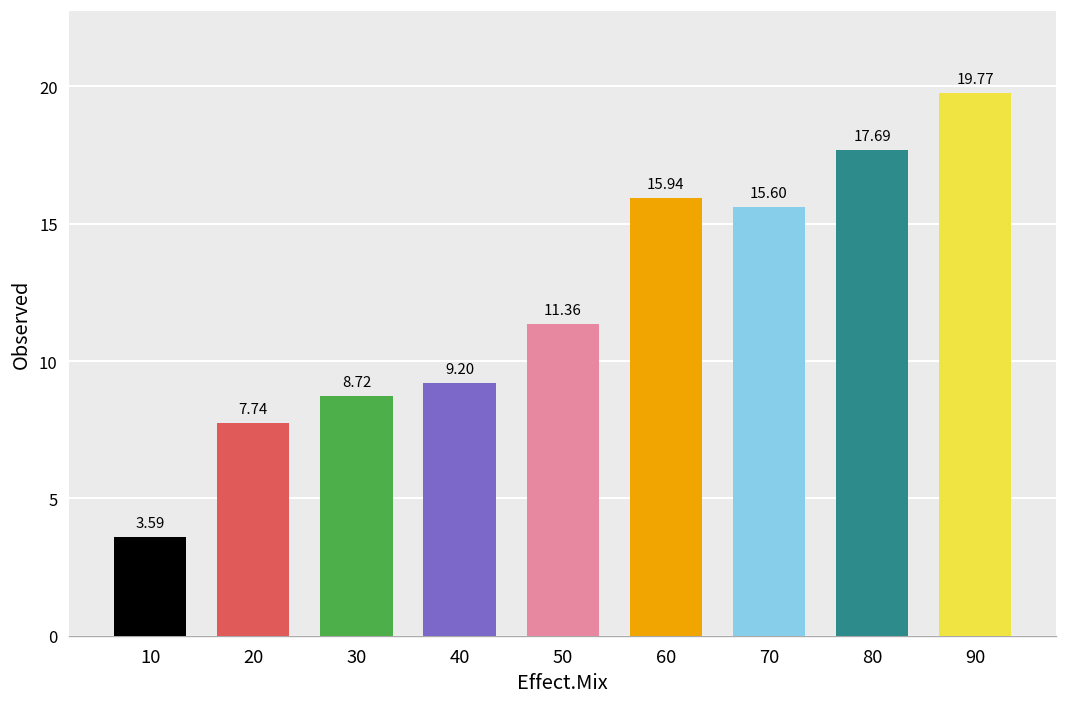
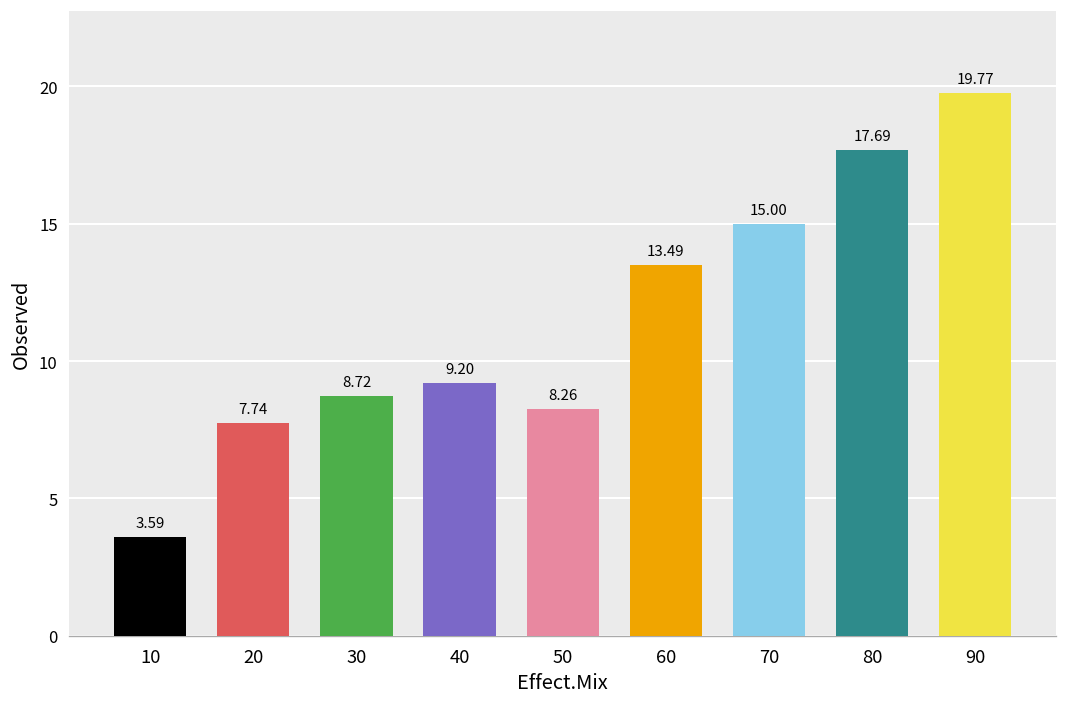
  {
    "10": 3.59,
    "20": 7.74,
    "30": 8.72,
    "40": 9.20,
-   "50": 11.36,
-   "60": 15.94,
-   "70": 15.60,
+   "50": 8.26,
+   "60": 13.49,
+   "70": 15.00,
    "80": 17.69,
    "90": 19.77
  }
